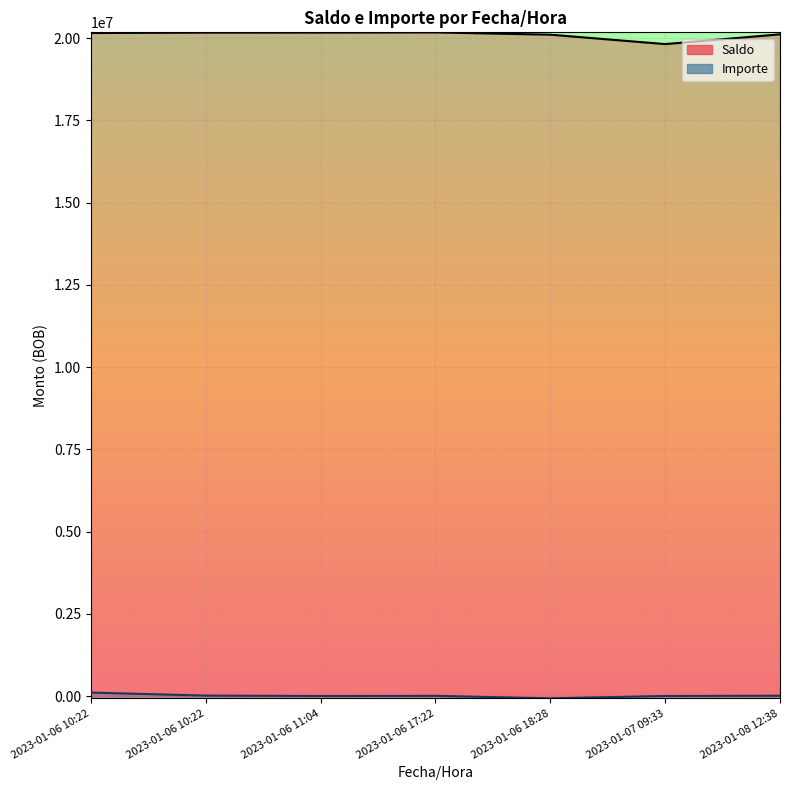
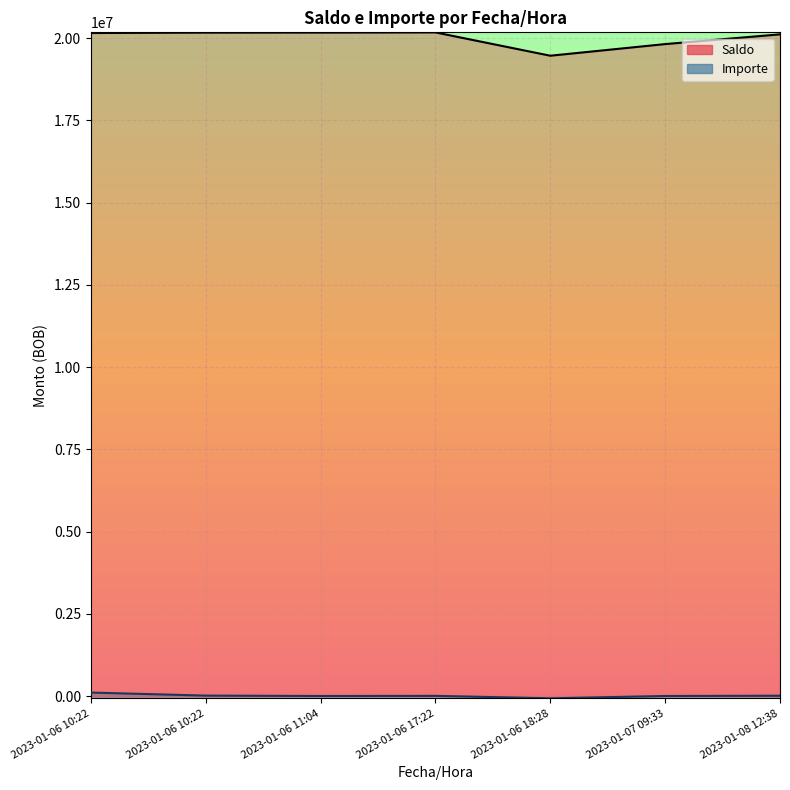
  {
    "Saldo": {
      "2023-01-06 11:04": 20200000,
      "2023-01-06 17:22": 20200000,
-     "2023-01-06 18:28": 20100000,
+     "2023-01-06 18:28": 19500000,
      "2023-01-07 09:33": 19800000,
      "2023-01-08 12:38": 20100000
    },
    "Importe": {
      "2023-01-06 11:04": 0,
      "2023-01-06 17:22": 0,
      "2023-01-06 18:28": -100000,
      "2023-01-07 09:33": 0,
      "2023-01-08 12:38": 0
    }
  }
